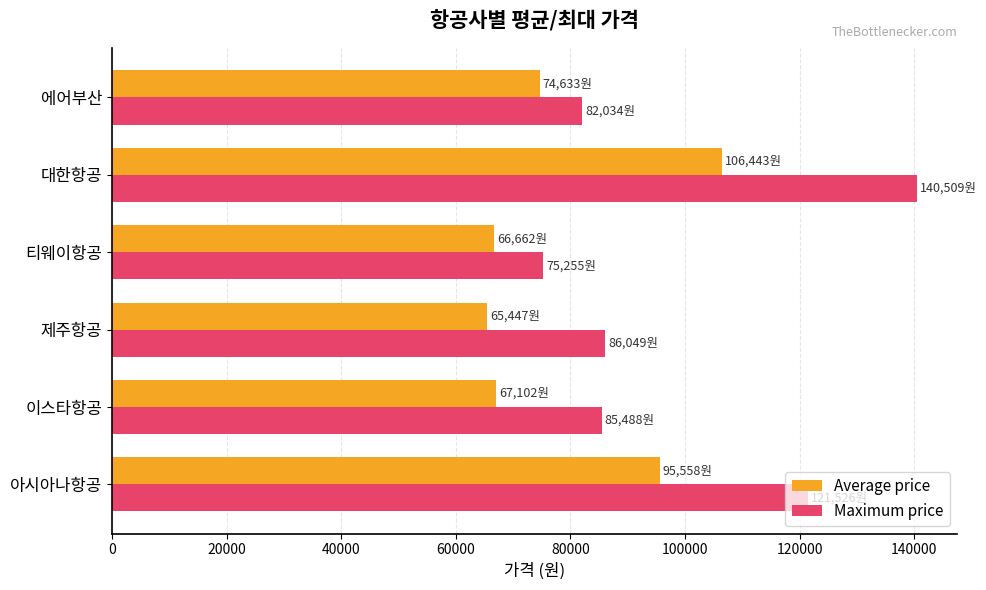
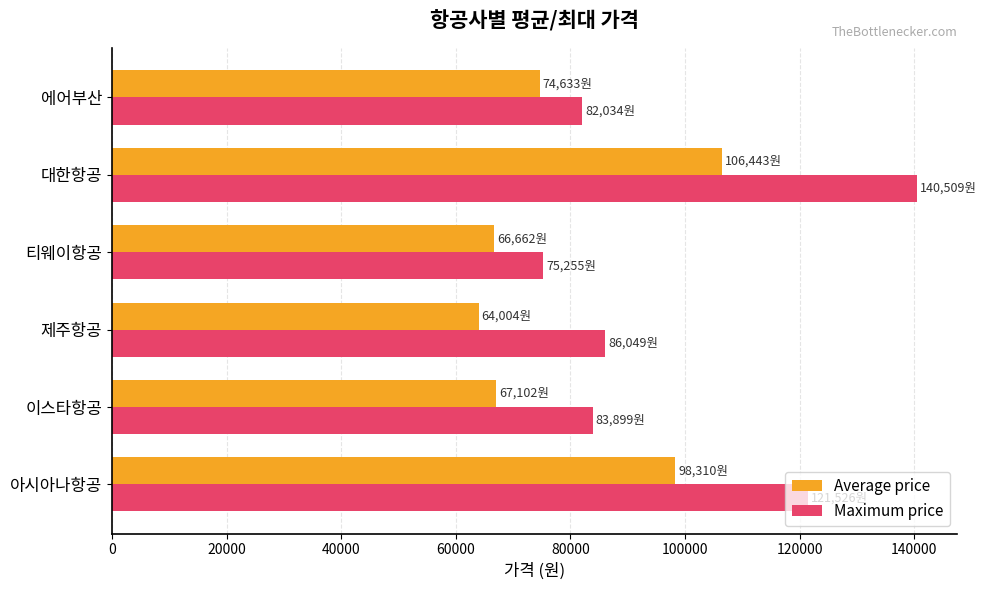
  {
    "Average price": {
      "에어부산": "74,633원",
      "대한항공": "106,443원",
      "티웨이항공": "66,662원",
-     "제주항공": "65,447원",
+     "제주항공": "64,004원",
      "이스타항공": "67,102원",
-     "아시아나항공": "95,558원"
+     "아시아나항공": "98,310원"
    },
    "Maximum price": {
      "에어부산": "82,034원",
      "대한항공": "140,509원",
      "티웨이항공": "75,255원",
      "제주항공": "86,049원",
-     "이스타항공": "85,488원"
+     "이스타항공": "83,899원"
    }
  }
